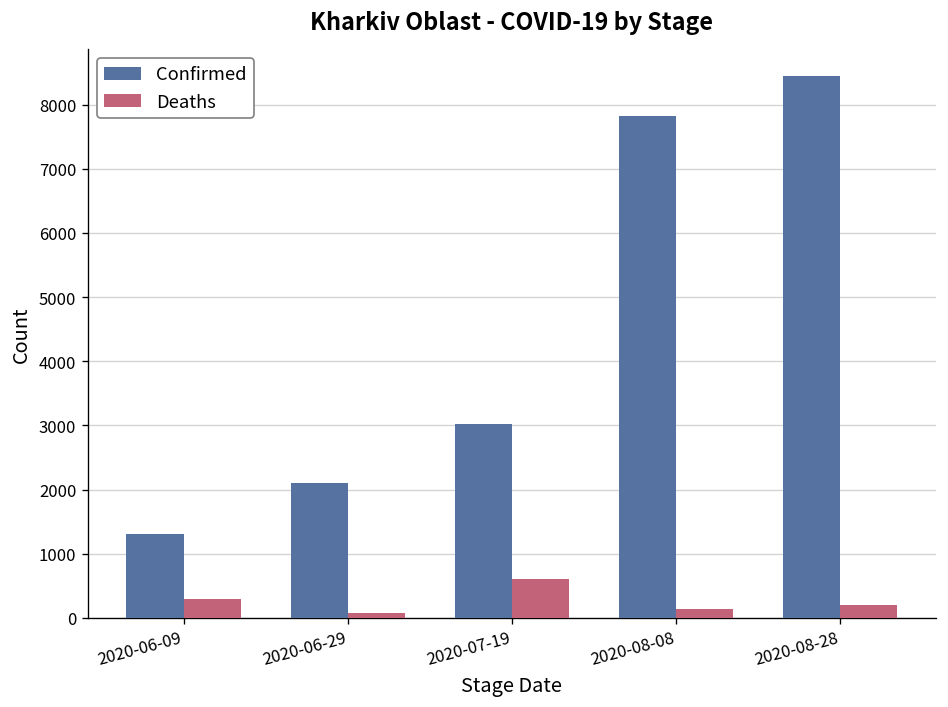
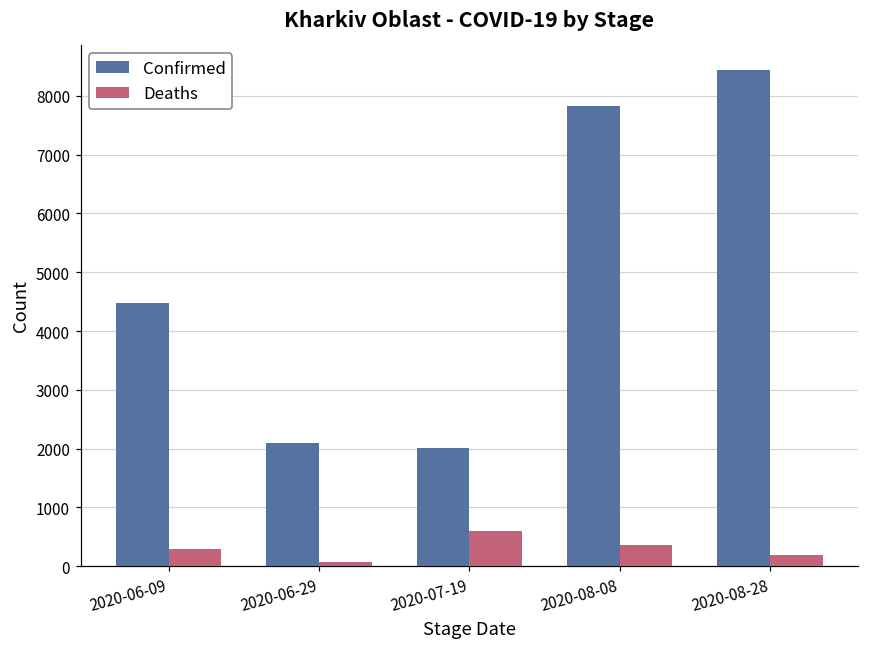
  {
    "Confirmed": {
-     "2020-06-09": 1300,
+     "2020-06-09": 4500,
      "2020-06-29": 2100,
-     "2020-07-19": 3000,
+     "2020-07-19": 2000,
      "2020-08-08": 7800,
      "2020-08-28": 8400
    },
    "Deaths": {
      "2020-06-09": 300,
      "2020-06-29": 100,
      "2020-07-19": 600,
-     "2020-08-08": 100,
+     "2020-08-08": 400,
      "2020-08-28": 200
    }
  }
